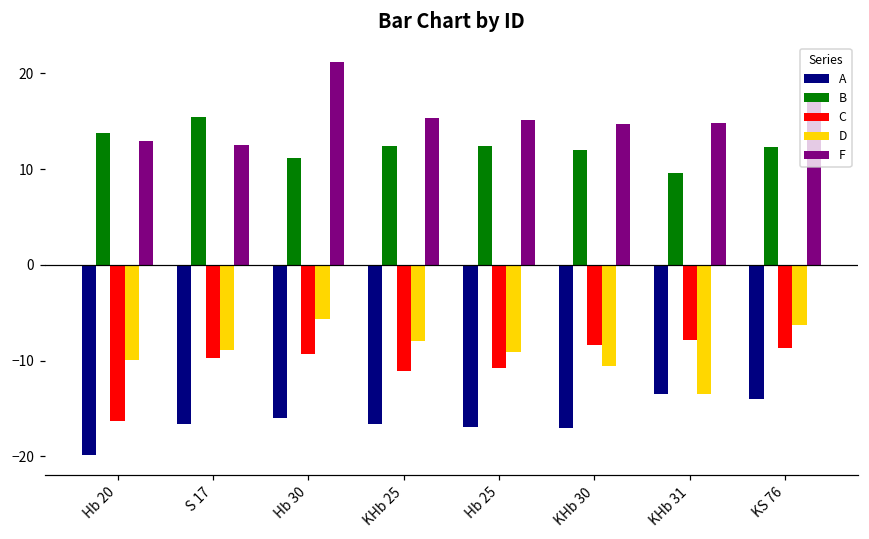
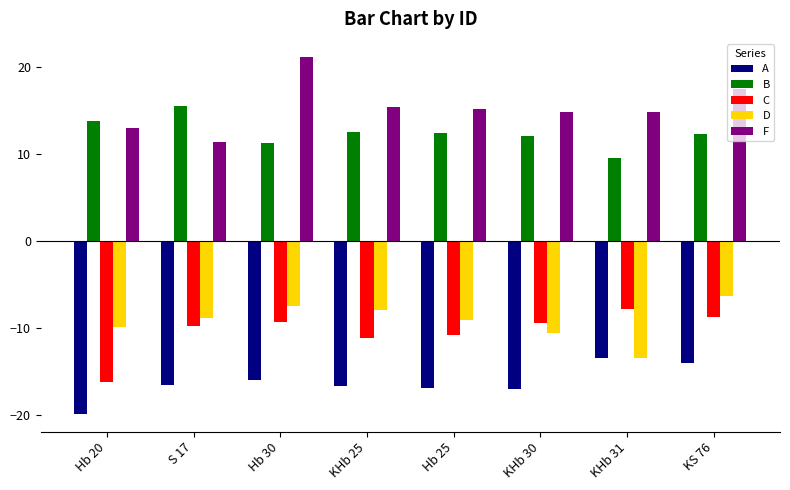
  {
    "A": {
      "Hb 20": -20,
      "S 17": -17,
      "Hb 30": -16,
      "KHb 25": -17,
      "Hb 25": -17,
      "KHb 30": -17,
      "KHb 31": -14,
      "KS 76": -14
    },
    "B": {
      "Hb 20": 14,
      "S 17": 15,
      "Hb 30": 11,
      "KHb 25": 12,
      "Hb 25": 12,
      "KHb 30": 12,
      "KHb 31": 10,
      "KS 76": 12
    },
    "C": {
      "Hb 20": -16,
      "S 17": -10,
      "Hb 30": -9,
      "KHb 25": -11,
      "Hb 25": -11,
-     "KHb 30": -8,
+     "KHb 30": -9,
      "KHb 31": -8,
      "KS 76": -9
    },
    "D": {
      "Hb 20": -10,
      "S 17": -9,
-     "Hb 30": -6,
+     "Hb 30": -8,
      "KHb 25": -8,
      "Hb 25": -9,
      "KHb 30": -11,
      "KHb 31": -14,
      "KS 76": -6
    },
    "F": {
      "Hb 20": 13,
-     "S 17": 13,
+     "S 17": 11,
      "Hb 30": 21,
      "KHb 25": 15,
      "Hb 25": 15,
      "KHb 30": 15,
      "KHb 31": 15
    }
  }
